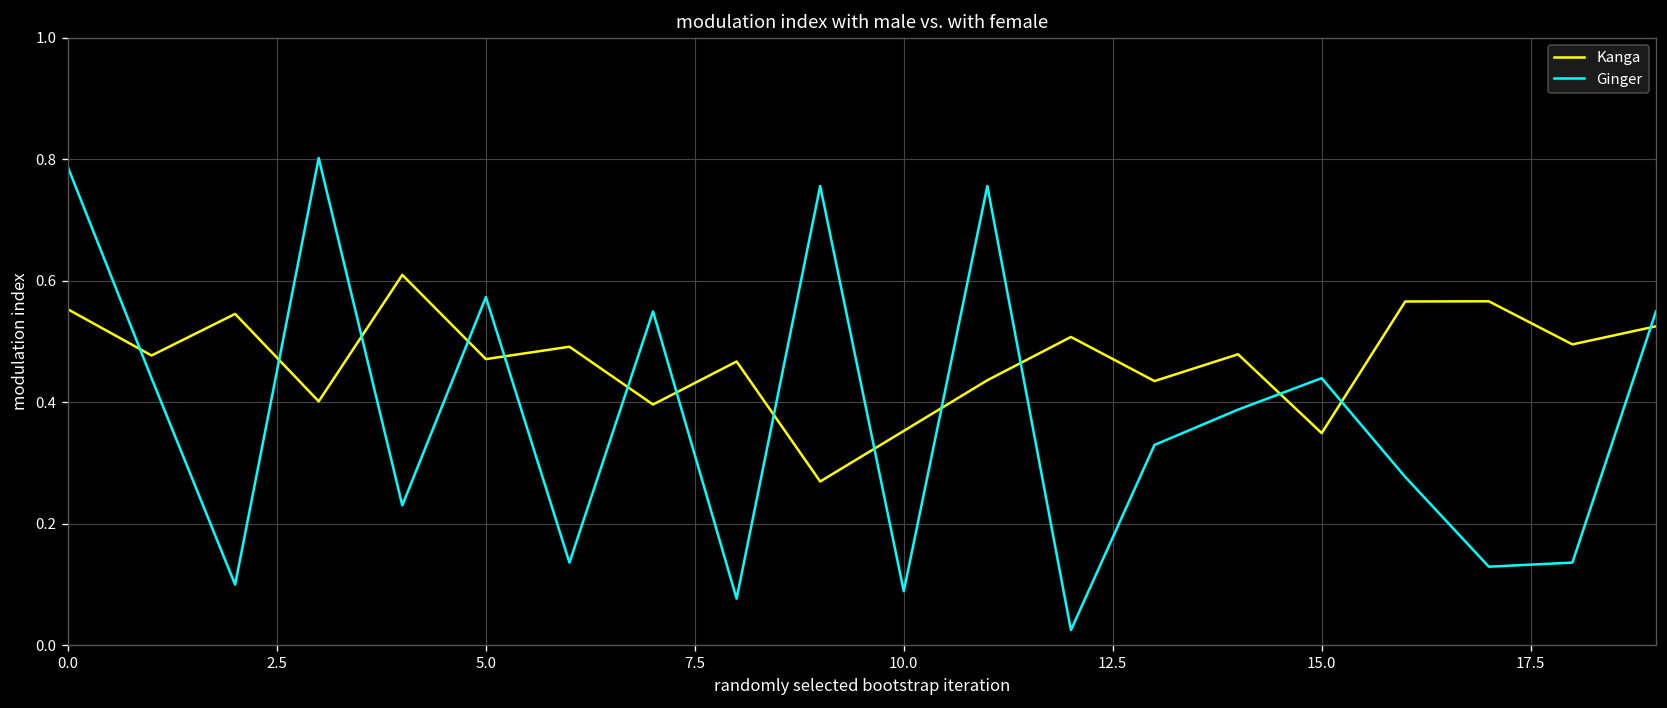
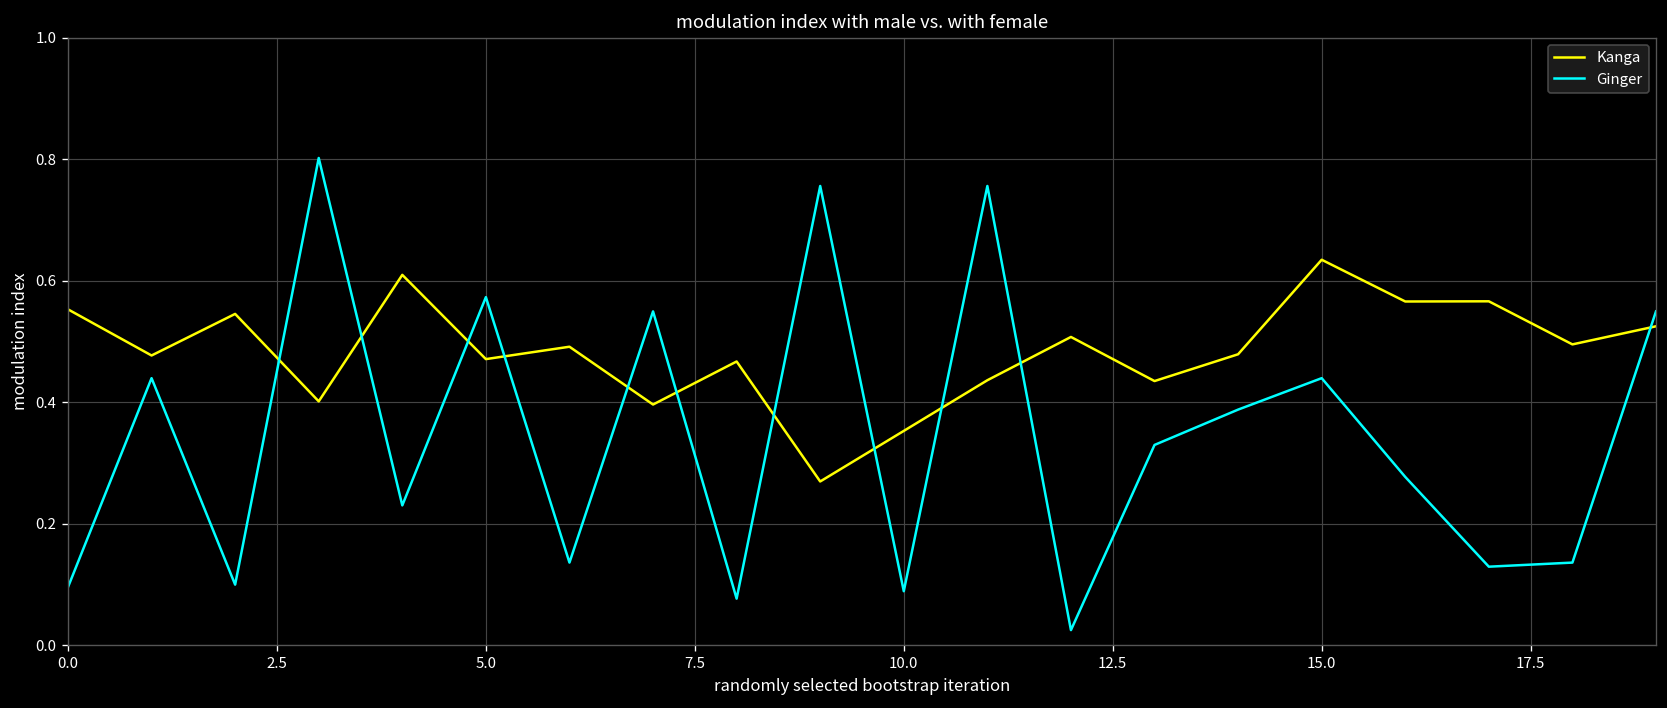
  {
    "Kanga": {
      "0.0": 0.55,
      "5.0": 0.47,
      "10.0": 0.35,
-     "15.0": 0.35
+     "15.0": 0.63
    },
    "Ginger": {
-     "0.0": 0.79,
+     "0.0": 0.10,
      "5.0": 0.57,
      "10.0": 0.09,
      "15.0": 0.44
    }
  }
